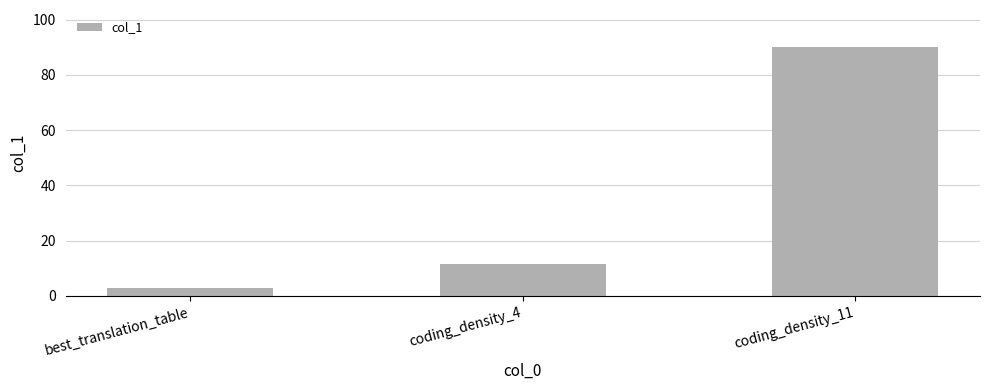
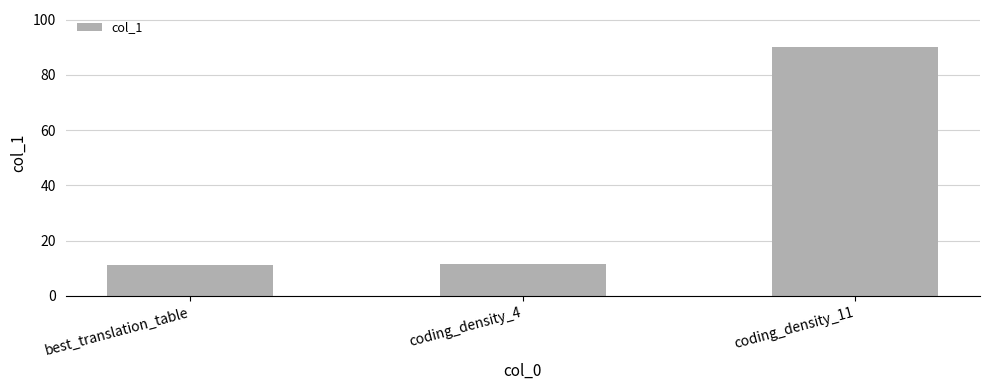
  {
-   "best_translation_table": 3,
+   "best_translation_table": 11,
    "coding_density_4": 12,
    "coding_density_11": 90
  }
